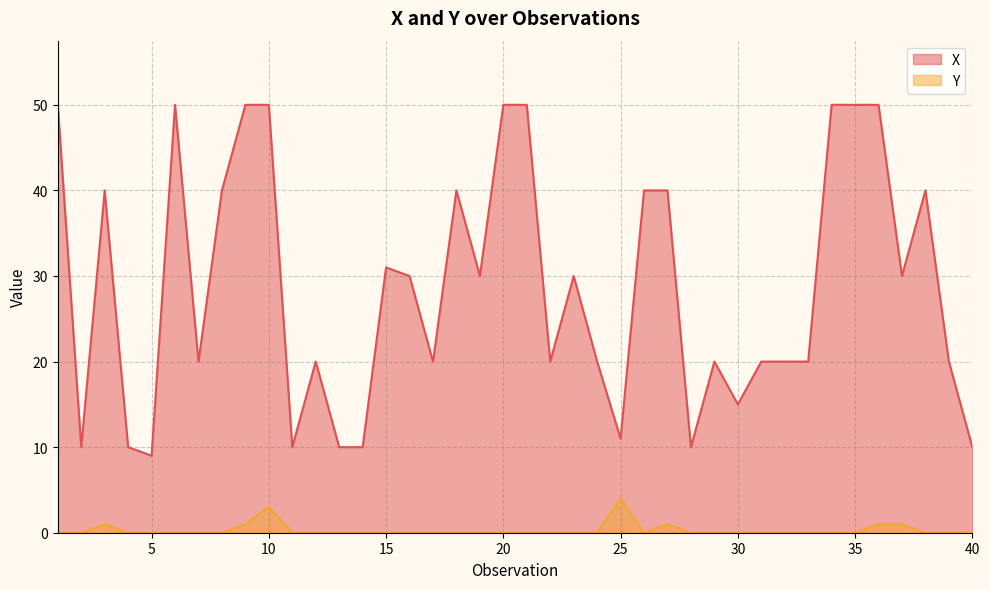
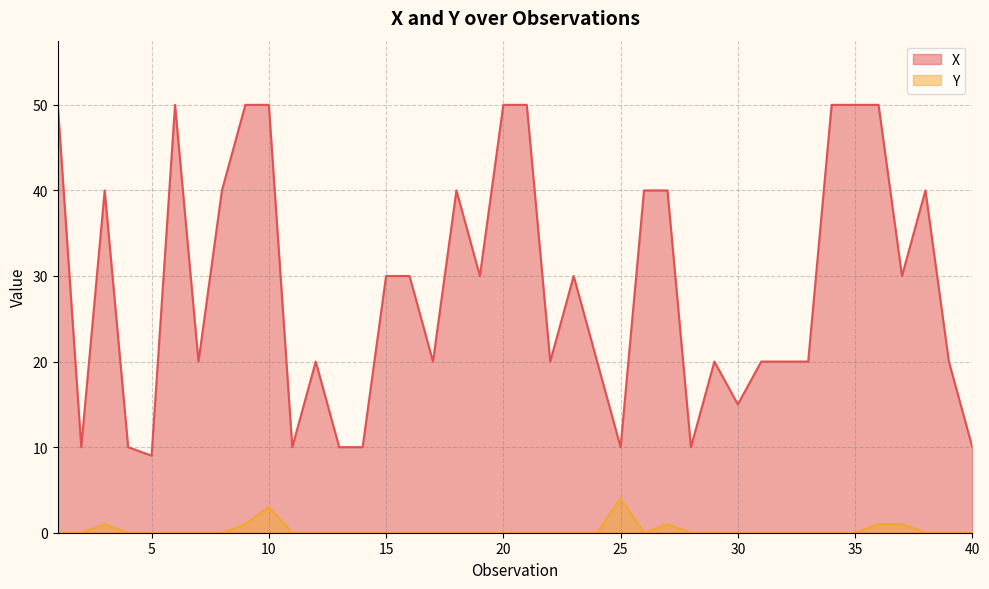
  {
    "X": {
      "5": 9,
      "10": 50,
-     "15": 31,
+     "15": 30,
      "20": 50,
-     "25": 11,
+     "25": 10,
      "30": 15,
      "35": 50,
      "40": 10
    },
    "Y": {
      "5": 0,
      "10": 3,
      "15": 0,
      "20": 0,
      "25": 4,
      "30": 0,
      "35": 0,
      "40": 0
    }
  }
